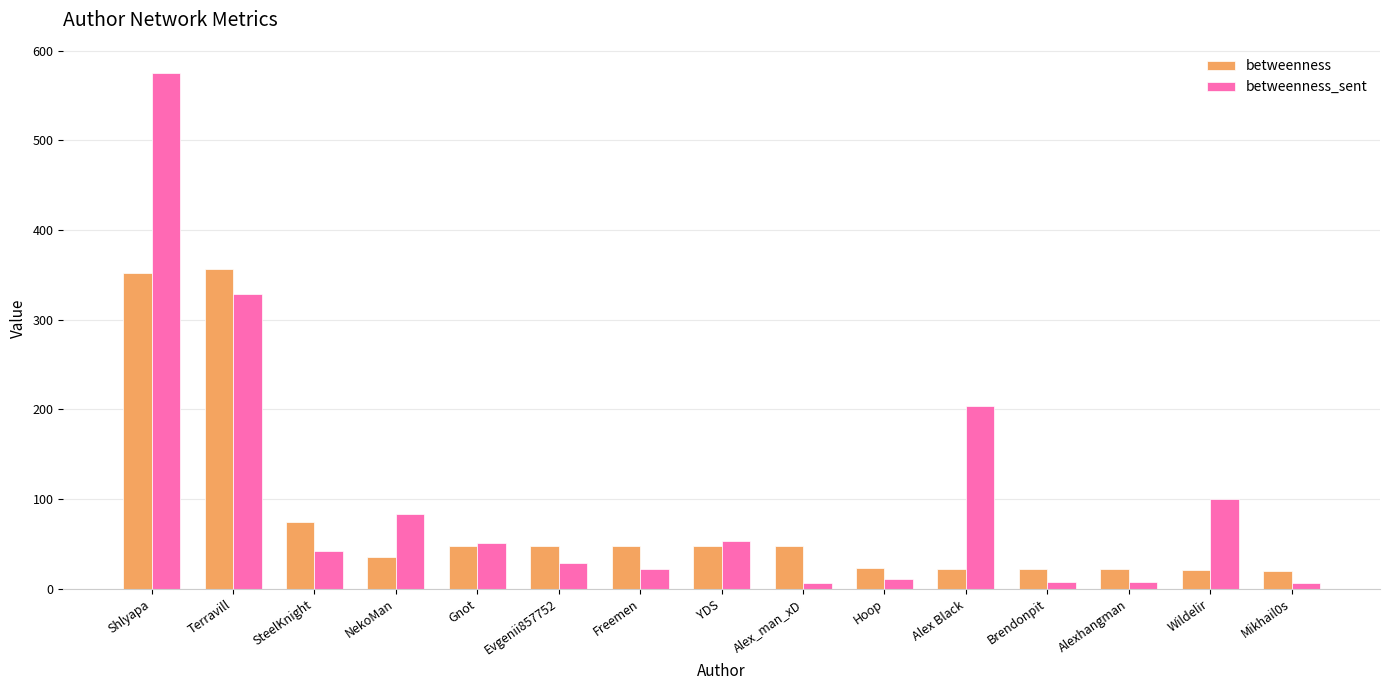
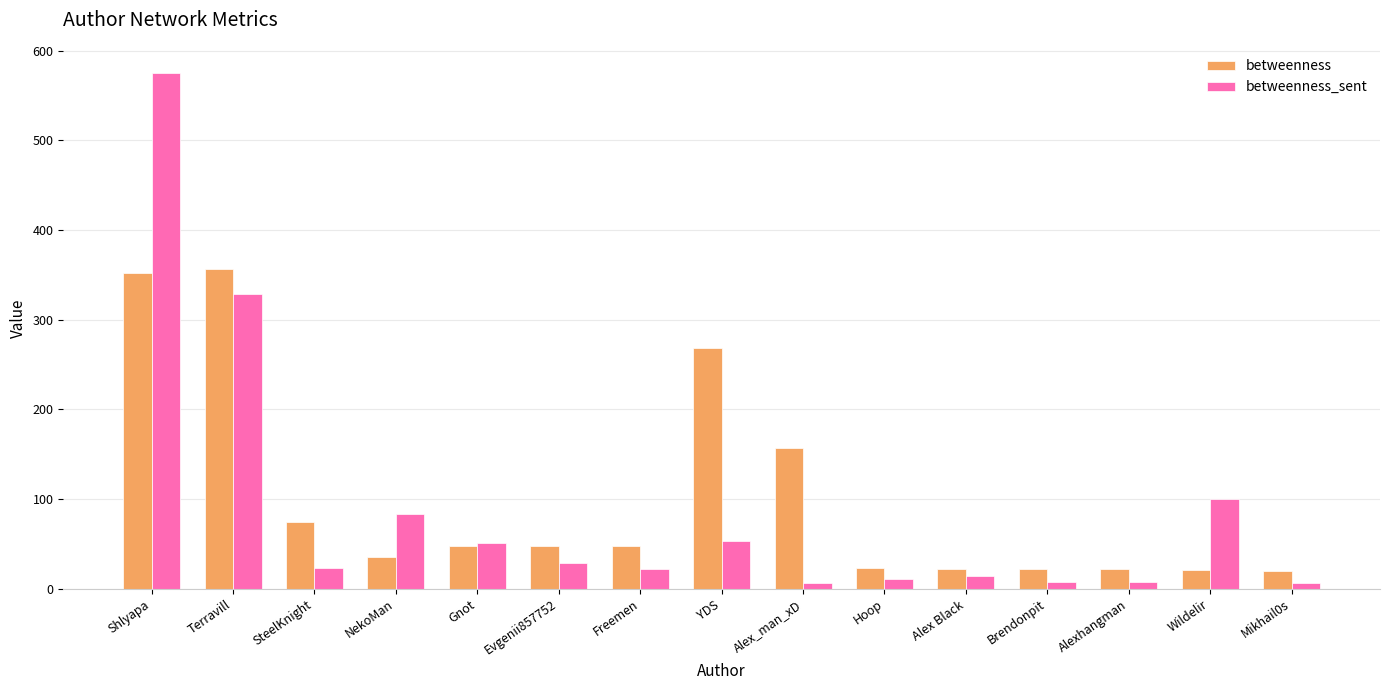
  {
    "betweenness": {
      "Shlyapa": 350,
      "Terravill": 360,
      "SteelKnight": 80,
      "NekoMan": 40,
      "Gnot": 50,
      "Evgenii857752": 50,
      "Freemen": 50,
-     "YDS": 50,
-     "Alex_man_xD": 50,
+     "YDS": 270,
+     "Alex_man_xD": 160,
      "Hoop": 20,
      "Alex Black": 20,
      "Brendonpit": 20,
      "Alexhangman": 20,
      "Wildelir": 20,
      "Mikhail0s": 20
    },
    "betweenness_sent": {
      "Shlyapa": 580,
      "Terravill": 330,
-     "SteelKnight": 40,
+     "SteelKnight": 20,
      "NekoMan": 80,
      "Gnot": 50,
      "Evgenii857752": 30,
      "Freemen": 20,
      "YDS": 50,
      "Alex_man_xD": 10,
      "Hoop": 10,
-     "Alex Black": 200,
+     "Alex Black": 10,
      "Brendonpit": 10,
      "Alexhangman": 10,
      "Wildelir": 100,
      "Mikhail0s": 10
    }
  }
